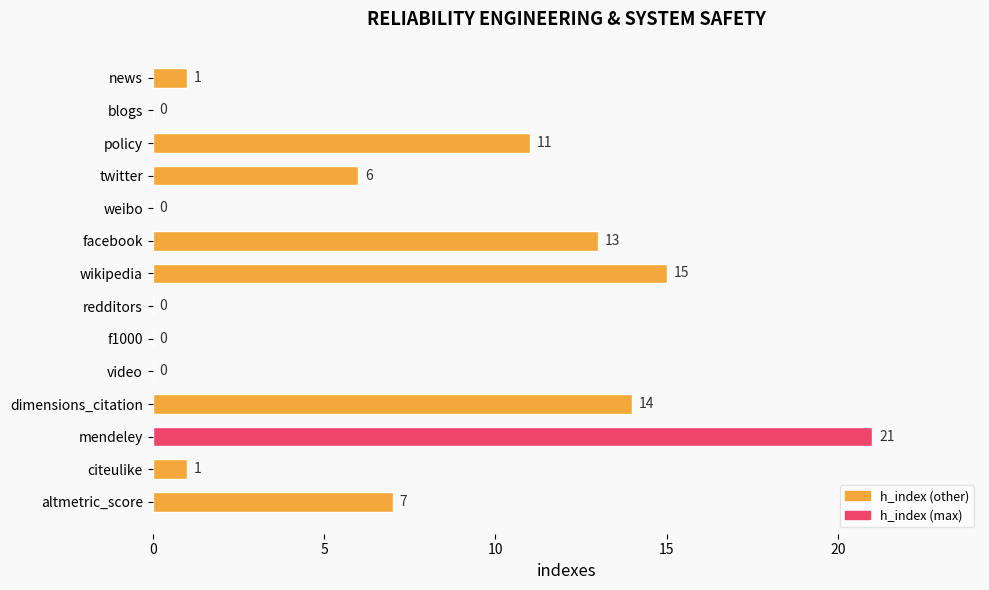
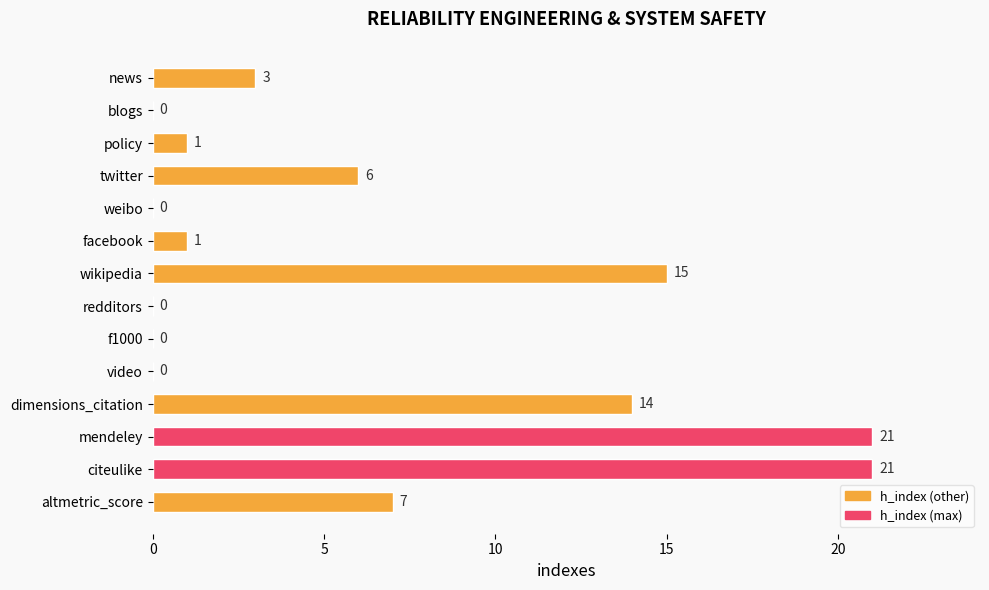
  {
-   "news": 1,
+   "news": 3,
    "blogs": 0,
-   "policy": 11,
+   "policy": 1,
    "twitter": 6,
    "weibo": 0,
-   "facebook": 13,
+   "facebook": 1,
    "wikipedia": 15,
    "redditors": 0,
    "f1000": 0,
    "video": 0,
    "dimensions_citation": 14,
    "mendeley": 21,
-   "citeulike": 1,
+   "citeulike": 21,
    "altmetric_score": 7
  }
